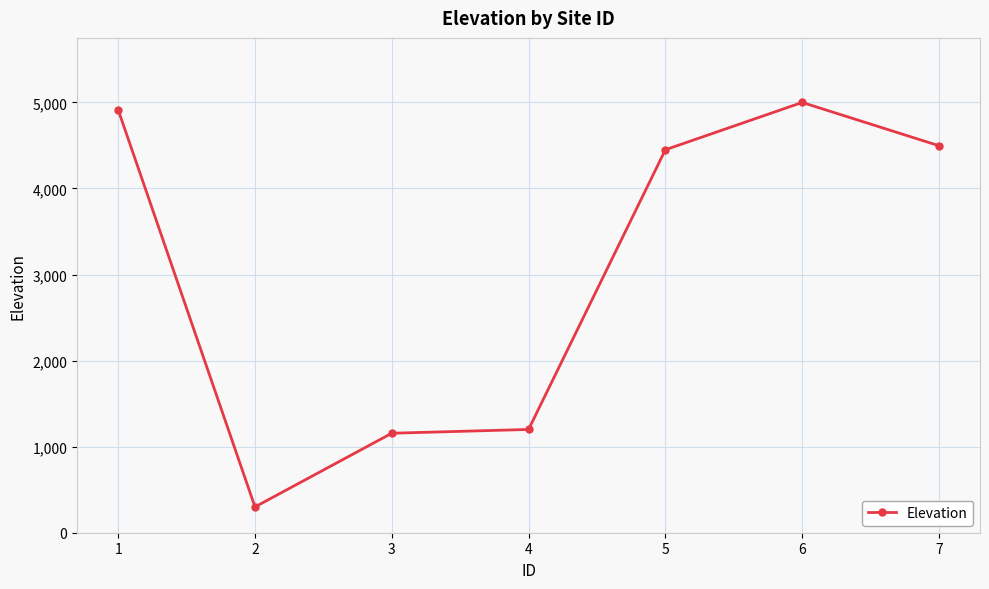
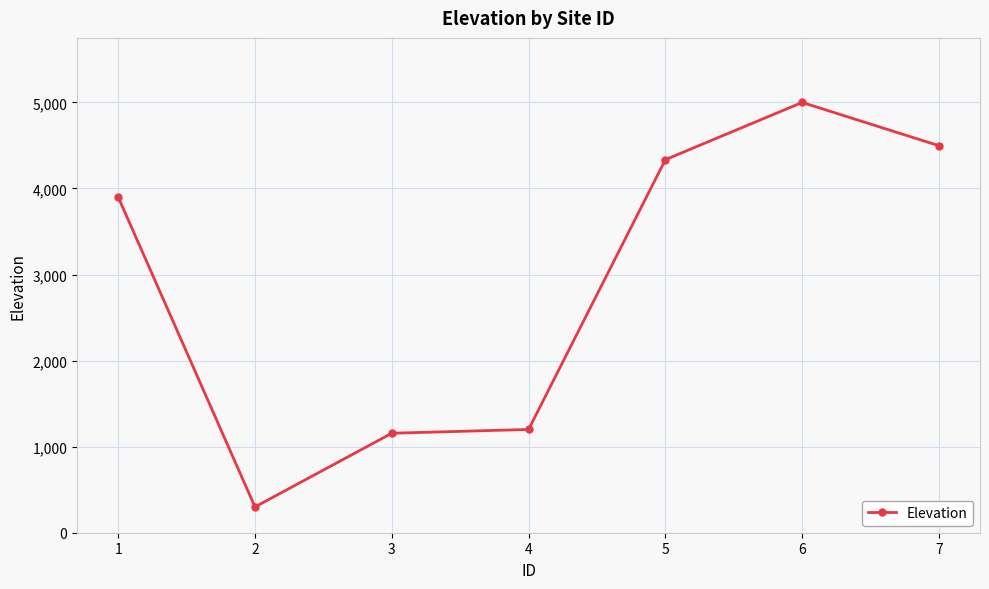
  {
-   "1": "4,900",
+   "1": "3,900",
    "2": "300",
    "3": "1,200",
    "4": "1,200",
-   "5": "4,500",
+   "5": "4,300",
    "6": "5,000",
    "7": "4,500"
  }
